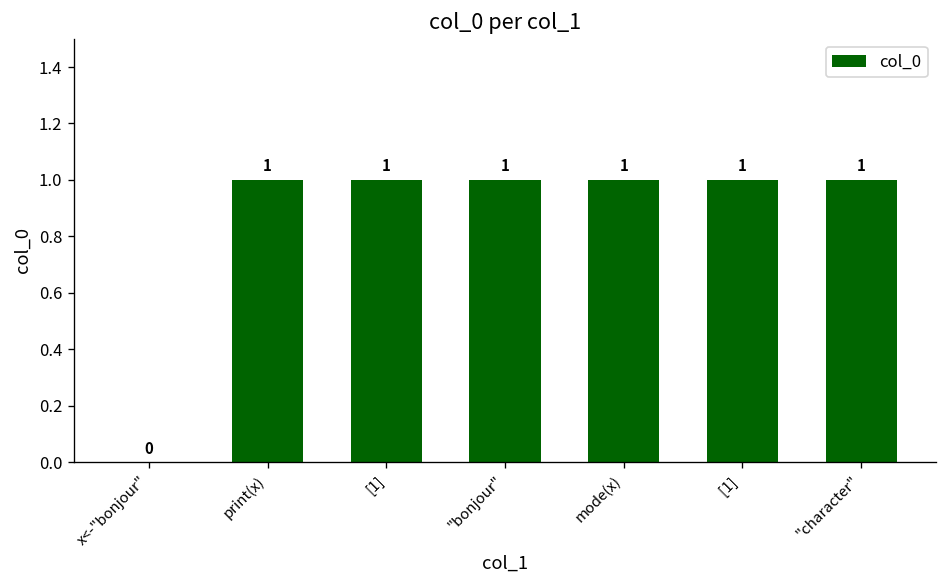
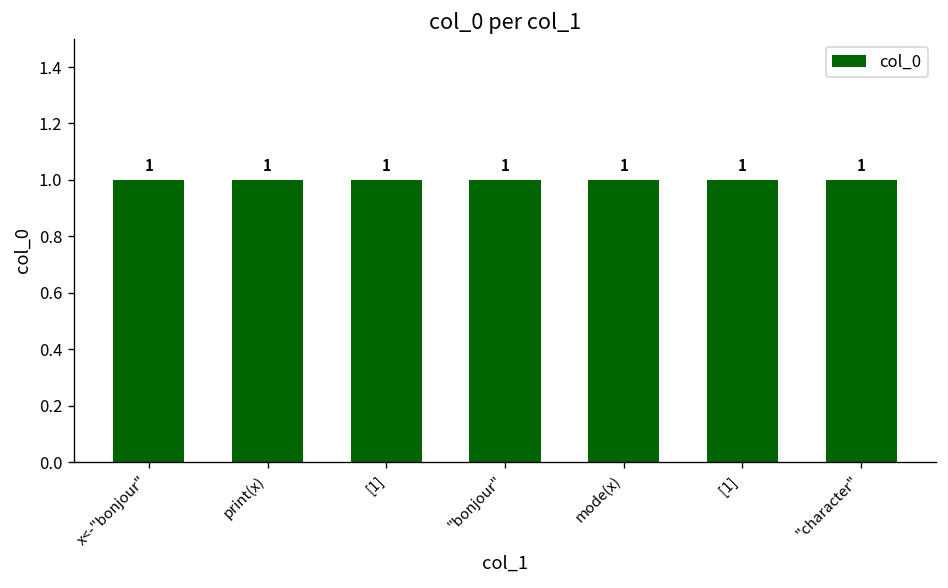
  {
-   "x<-\"bonjour\"": 0,
+   "x<-\"bonjour\"": 1,
    "print(x)": 1,
    "\"bonjour\"": 1,
    "mode(x)": 1,
    "\"character\"": 1
  }
